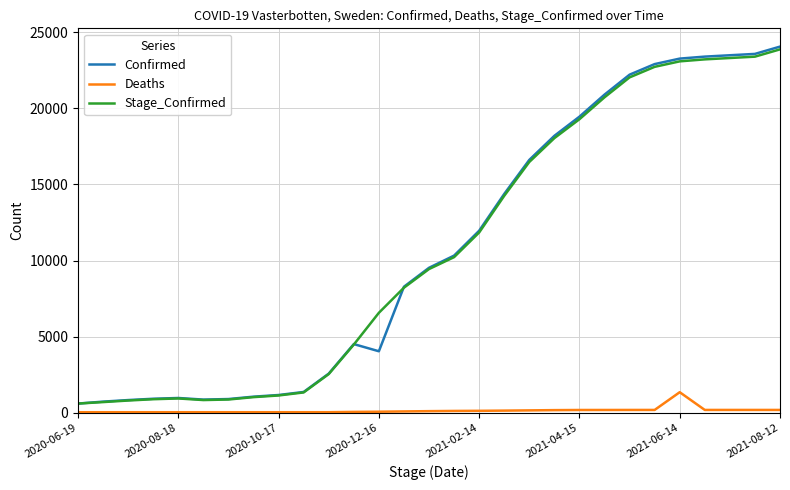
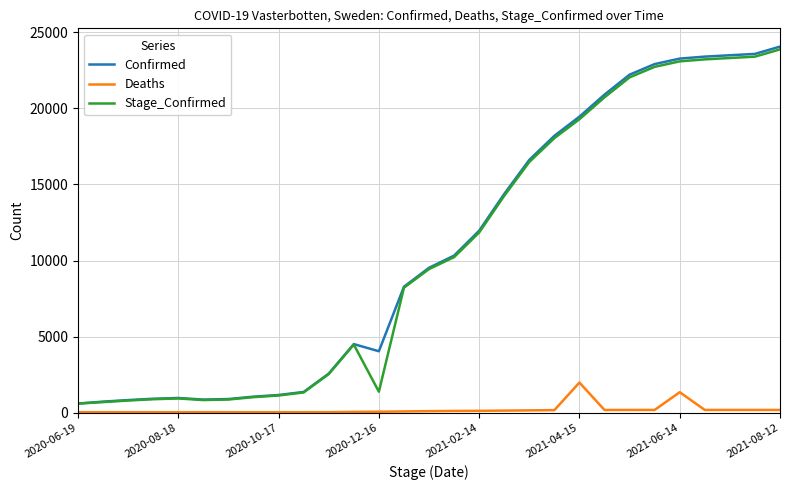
  {
    "Confirmed": {
      "2020-12-16": 4000,
      "2021-06-14": 23300,
      "2021-08-12": 24100
    },
    "Deaths": {
      "2020-06-19": 0,
      "2020-08-18": 0,
      "2020-10-17": 0,
      "2020-12-16": 100,
      "2021-02-14": 100,
-     "2021-04-15": 200,
+     "2021-04-15": 2000,
      "2021-06-14": 1300,
      "2021-08-12": 200
    },
    "Stage_Confirmed": {
-     "2020-12-16": 6600,
+     "2020-12-16": 1400,
      "2021-06-14": 23100,
      "2021-08-12": 23900
    }
  }
